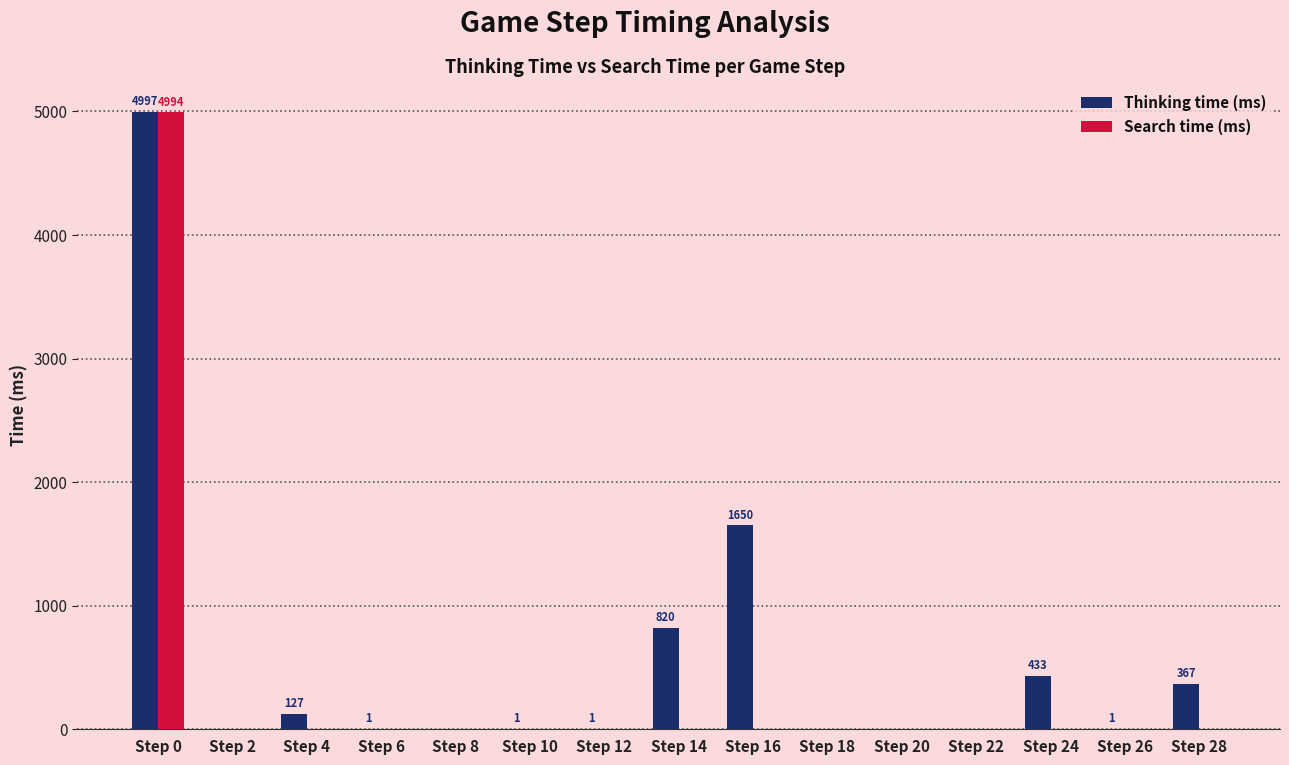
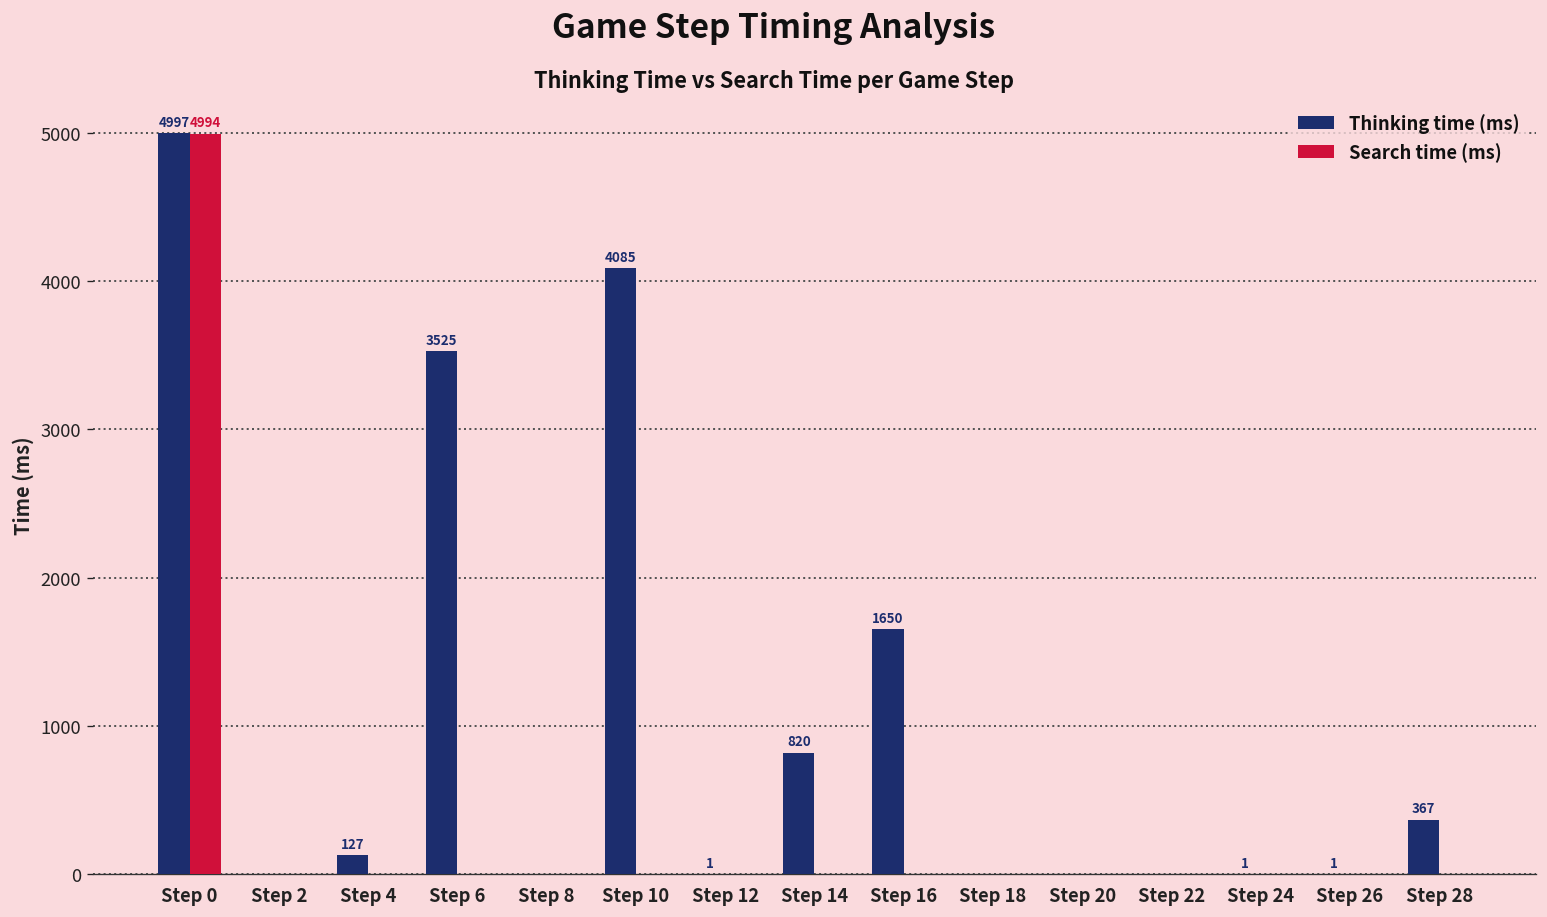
  {
    "Thinking time (ms)": {
      "Step 0": 4997,
      "Step 4": 127,
-     "Step 6": 1,
-     "Step 10": 1,
+     "Step 6": 3525,
+     "Step 10": 4085,
      "Step 12": 1,
      "Step 14": 820,
      "Step 16": 1650,
-     "Step 24": 433,
+     "Step 24": 1,
      "Step 26": 1,
      "Step 28": 367
    },
    "Search time (ms)": {
      "Step 0": 4994
    }
  }
